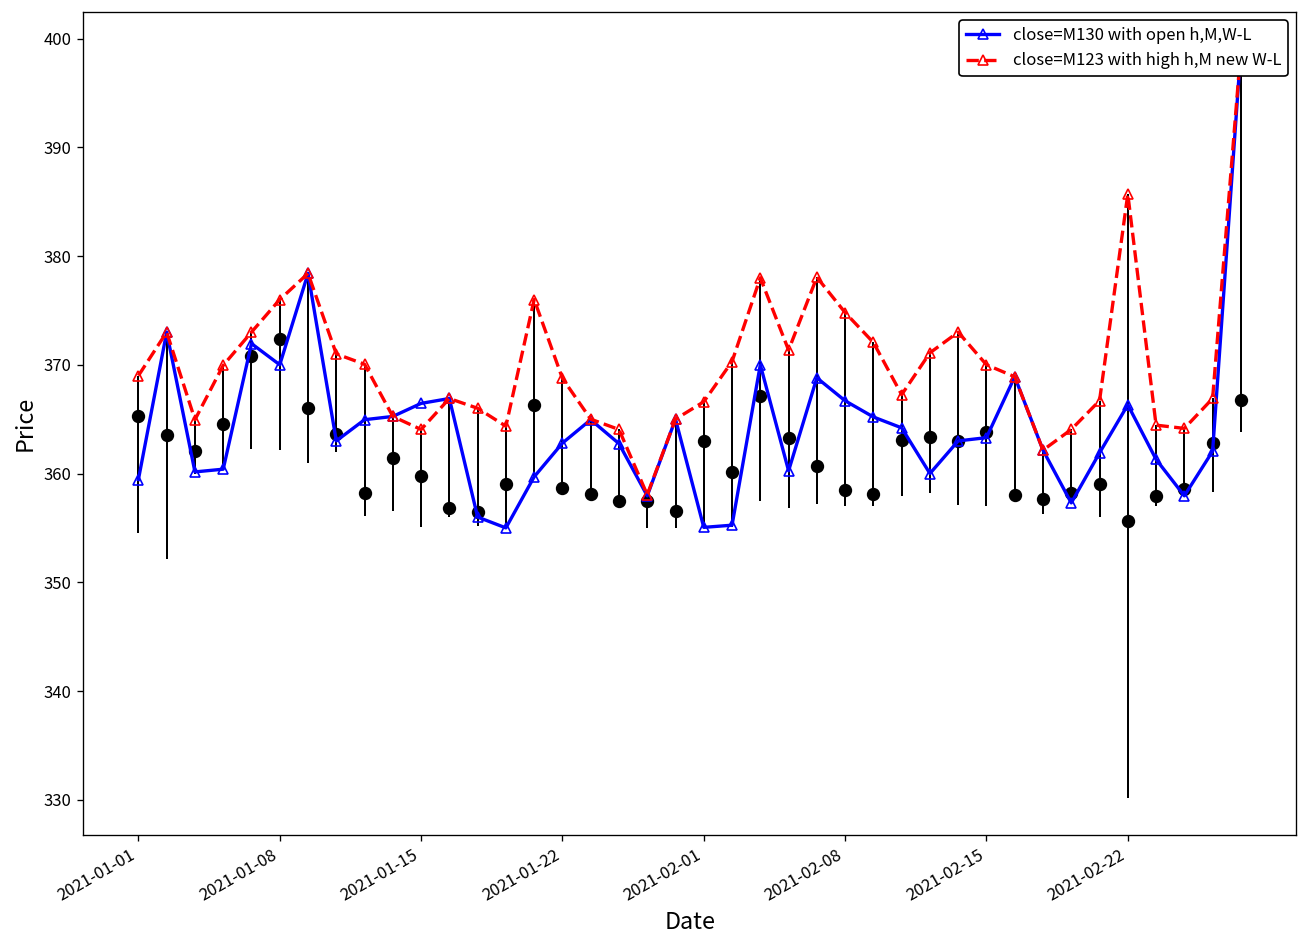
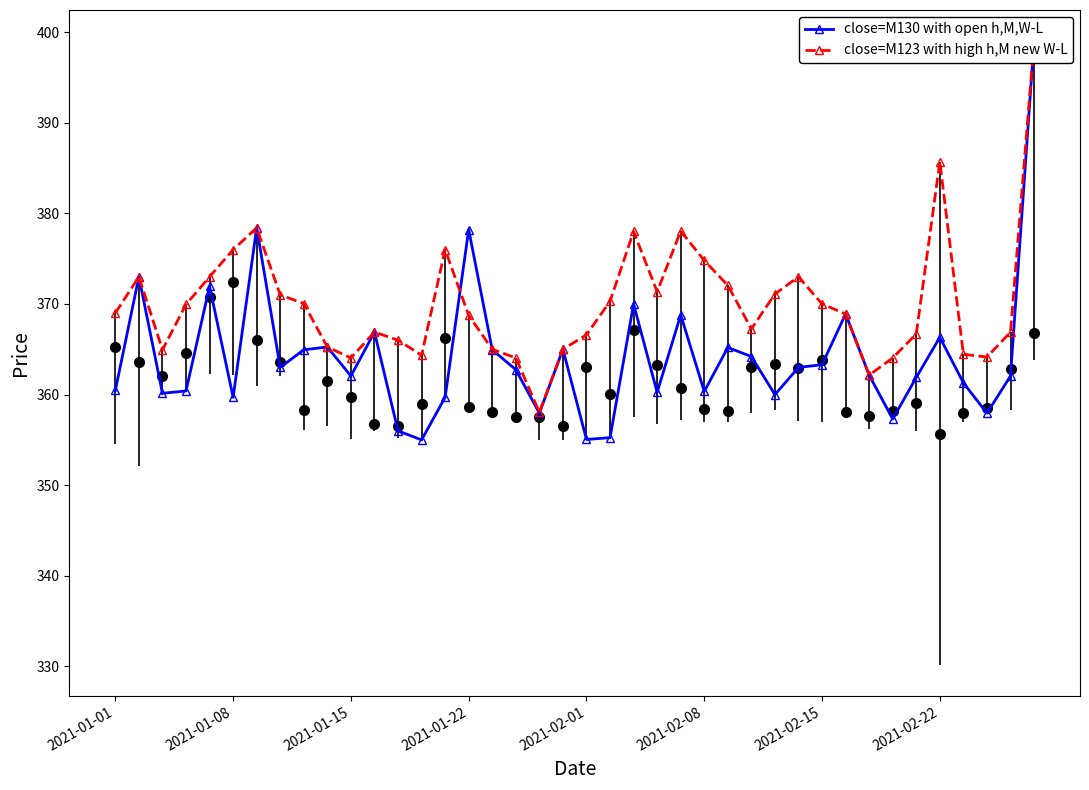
  {
    "close=M130 with open h,M,W-L": {
-     "2021-01-01": 359,
-     "2021-01-08": 370,
-     "2021-01-15": 366,
-     "2021-01-22": 363,
+     "2021-01-01": 360,
+     "2021-01-08": 360,
+     "2021-01-15": 362,
+     "2021-01-22": 378,
      "2021-02-01": 355,
-     "2021-02-08": 367,
+     "2021-02-08": 360,
      "2021-02-15": 363,
      "2021-02-22": 366
    },
    "close=M123 with high h,M new W-L": {
      "2021-01-01": 369,
      "2021-01-08": 376,
      "2021-01-15": 364,
      "2021-01-22": 369,
      "2021-02-01": 367,
      "2021-02-08": 375,
      "2021-02-15": 370,
      "2021-02-22": 386
    }
  }
